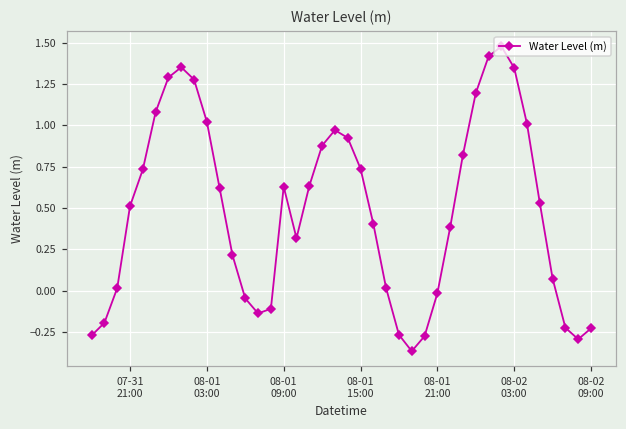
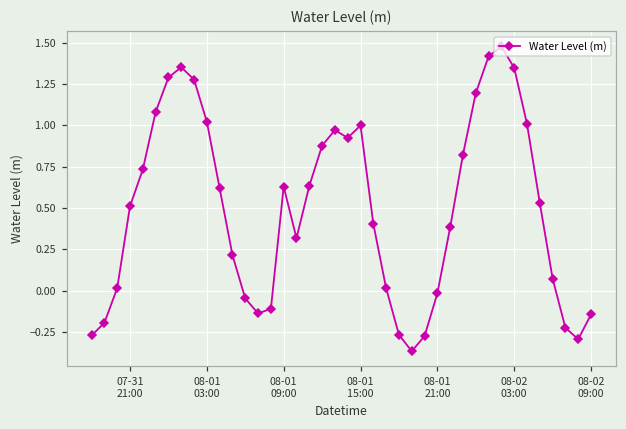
  {
    "07-31 21:00": 0.51,
    "08-01 03:00": 1.02,
    "08-01 09:00": 0.63,
-   "08-01 15:00": 0.74,
+   "08-01 15:00": 1.00,
    "08-01 21:00": -0.02,
    "08-02 03:00": 1.35,
-   "08-02 09:00": -0.23
+   "08-02 09:00": -0.14
  }
